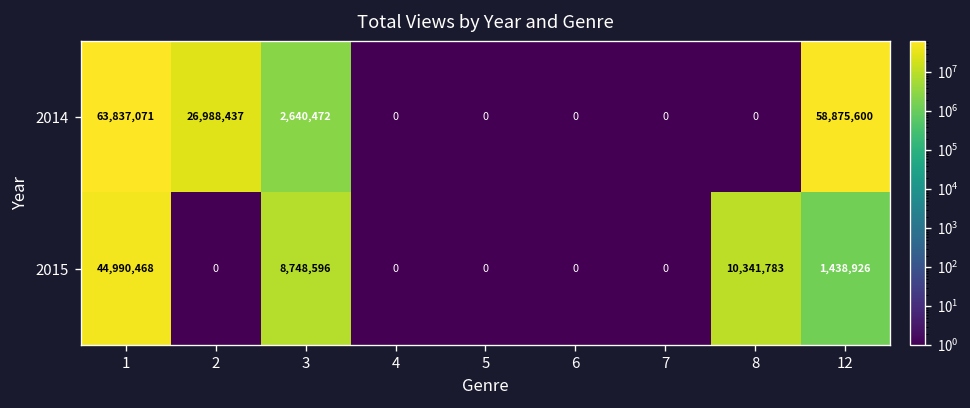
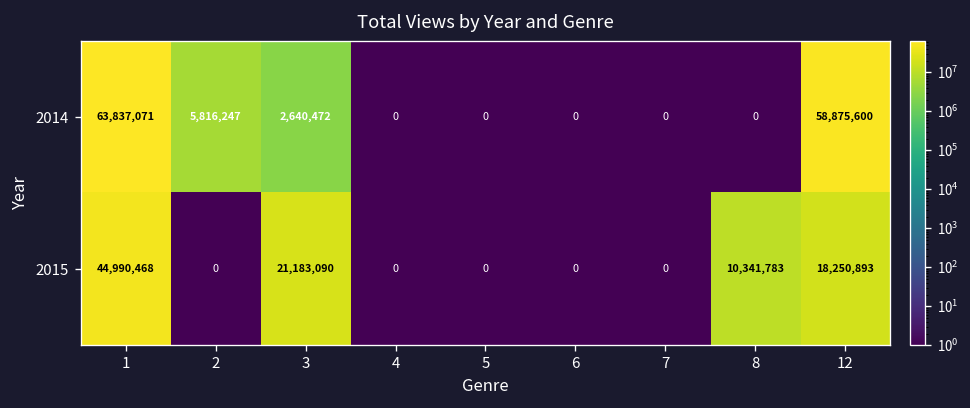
  {
    "2014": {
      "1": "63,837,071",
-     "2": "26,988,437",
+     "2": "5,816,247",
      "3": "2,640,472",
      "4": "0",
      "5": "0",
      "6": "0",
      "7": "0",
      "8": "0",
      "12": "58,875,600"
    },
    "2015": {
      "1": "44,990,468",
      "2": "0",
-     "3": "8,748,596",
+     "3": "21,183,090",
      "4": "0",
      "5": "0",
      "6": "0",
      "7": "0",
      "8": "10,341,783",
-     "12": "1,438,926"
+     "12": "18,250,893"
    }
  }
